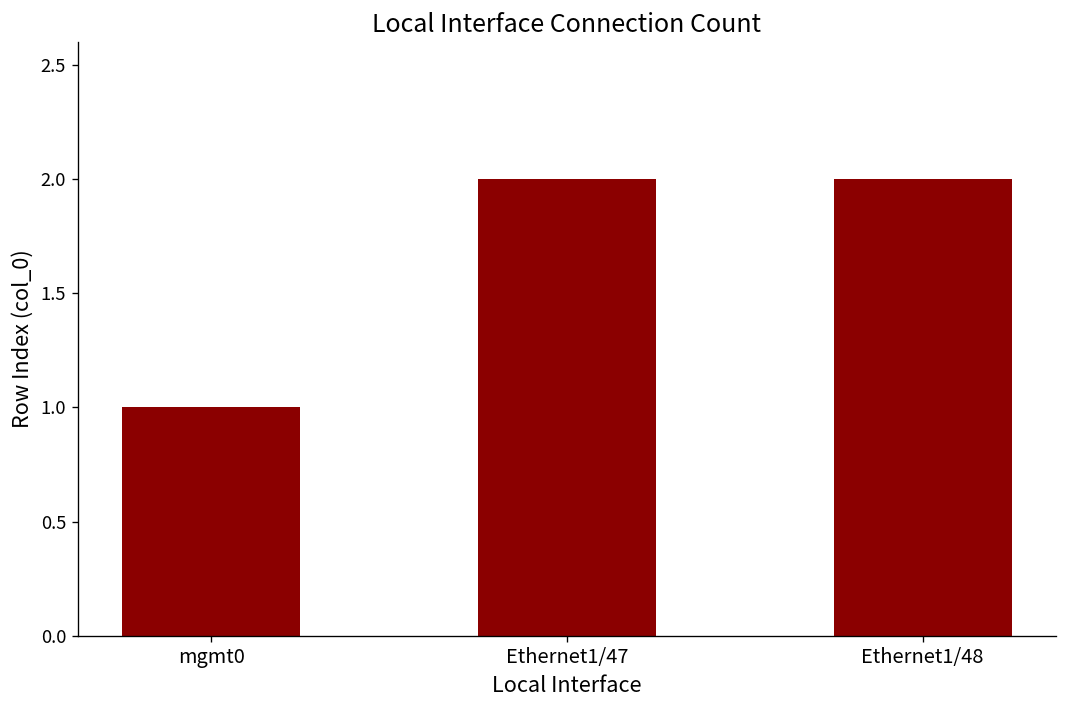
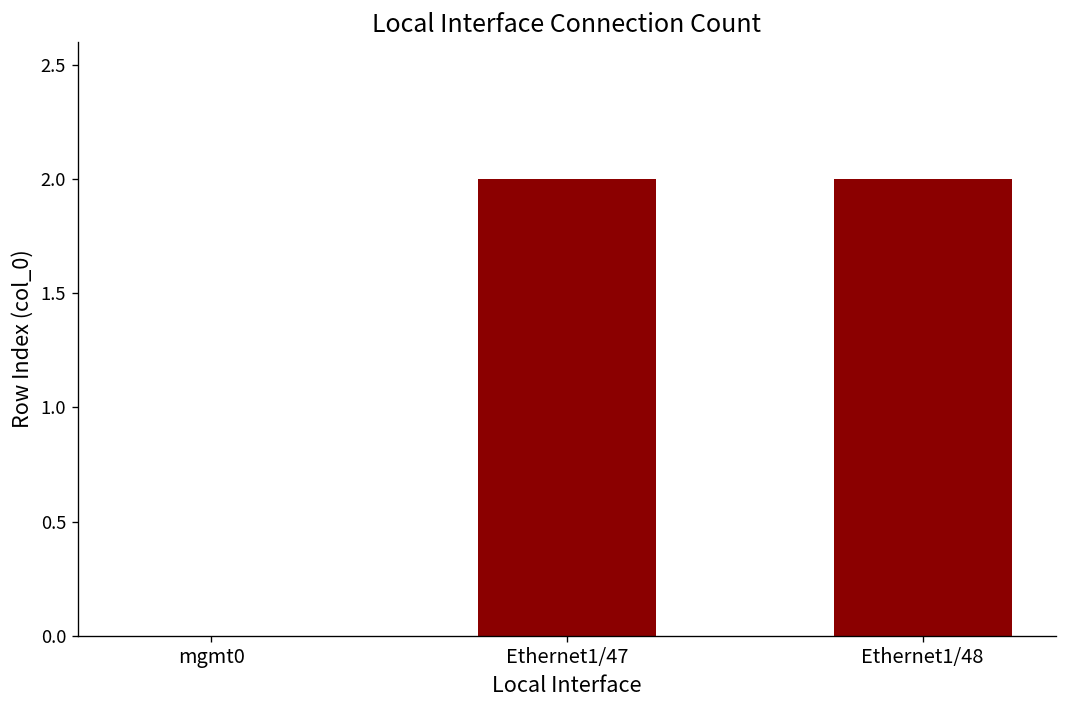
  {
-   "mgmt0": 1,
+   "mgmt0": 0,
    "Ethernet1/47": 2,
    "Ethernet1/48": 2
  }
